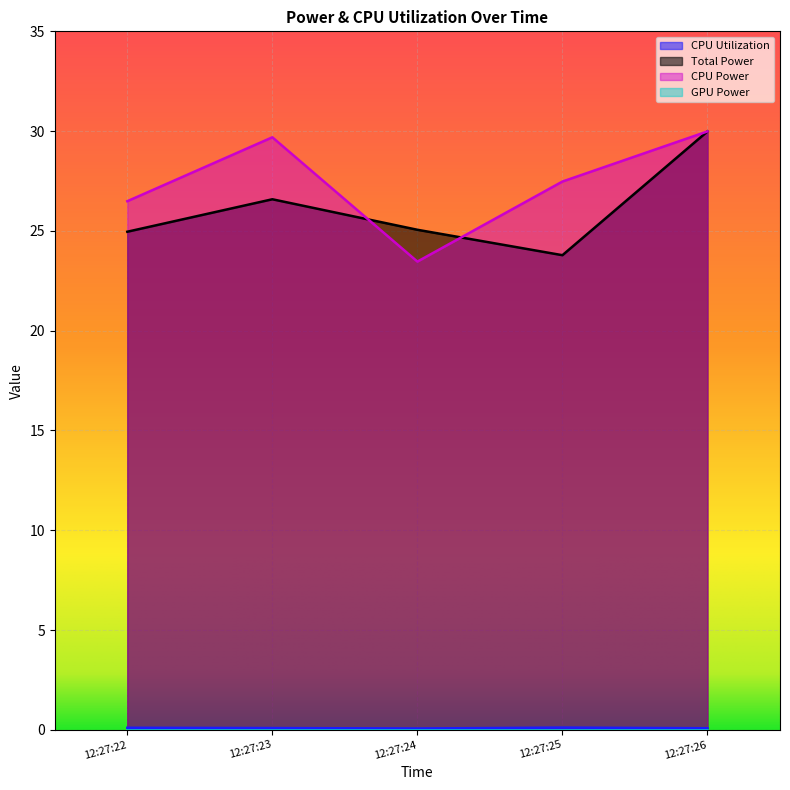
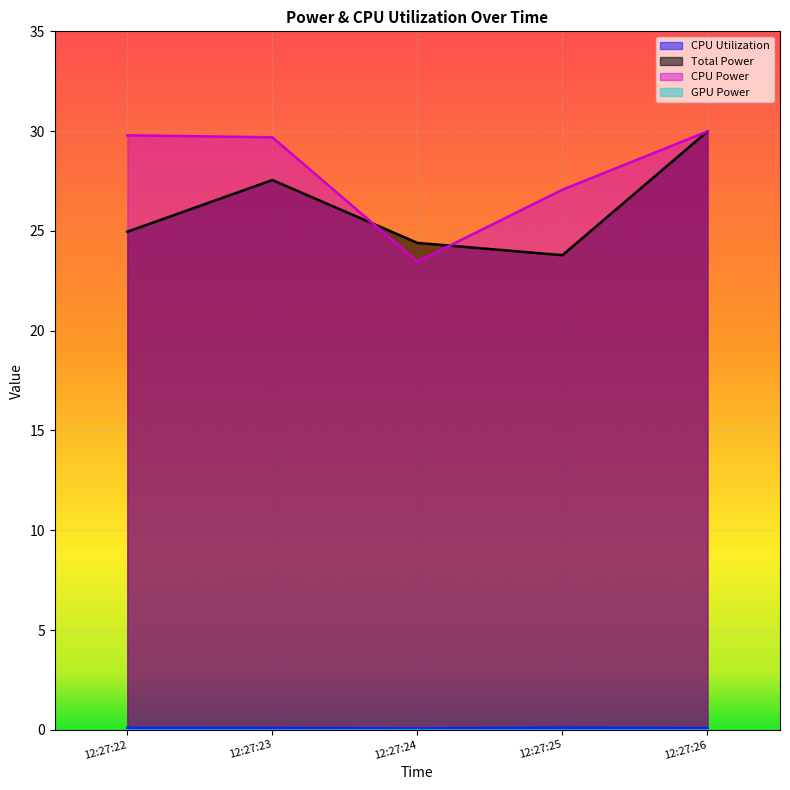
  {
    "Total Power": {
      "12:27:22": 25.0,
-     "12:27:23": 26.6,
-     "12:27:24": 25.1,
+     "12:27:23": 27.5,
+     "12:27:24": 24.4,
      "12:27:25": 23.8
    },
    "CPU Power": {
-     "12:27:22": 26.5,
+     "12:27:22": 29.8,
      "12:27:23": 29.7,
      "12:27:24": 23.5,
-     "12:27:25": 27.5
+     "12:27:25": 27.1
    }
  }
